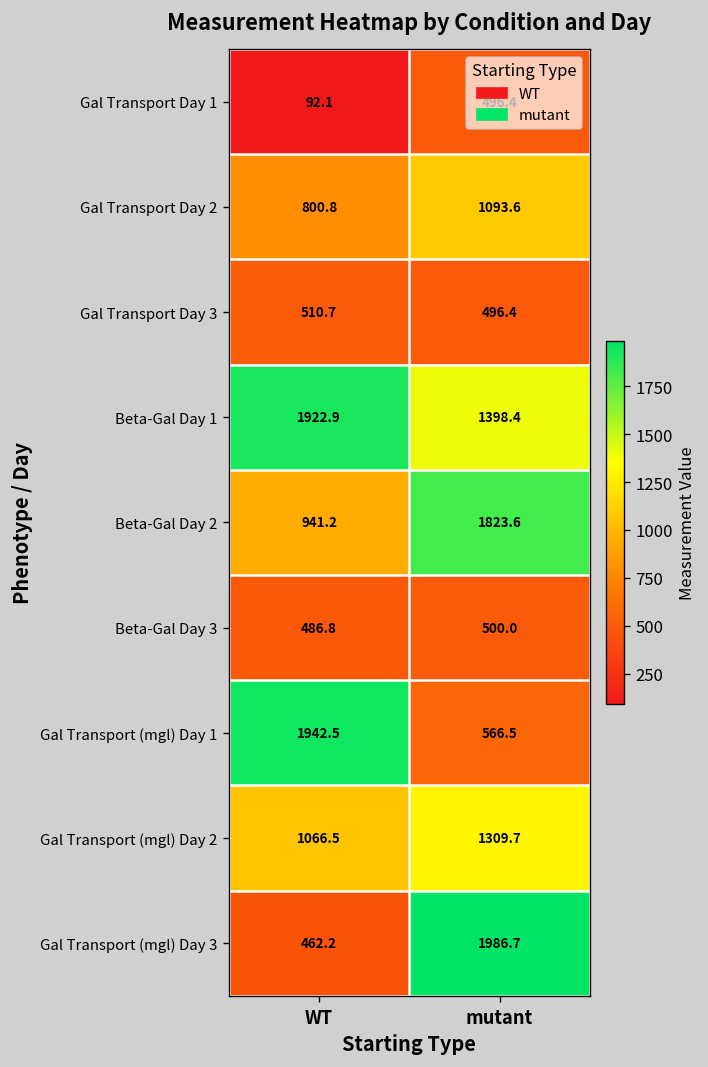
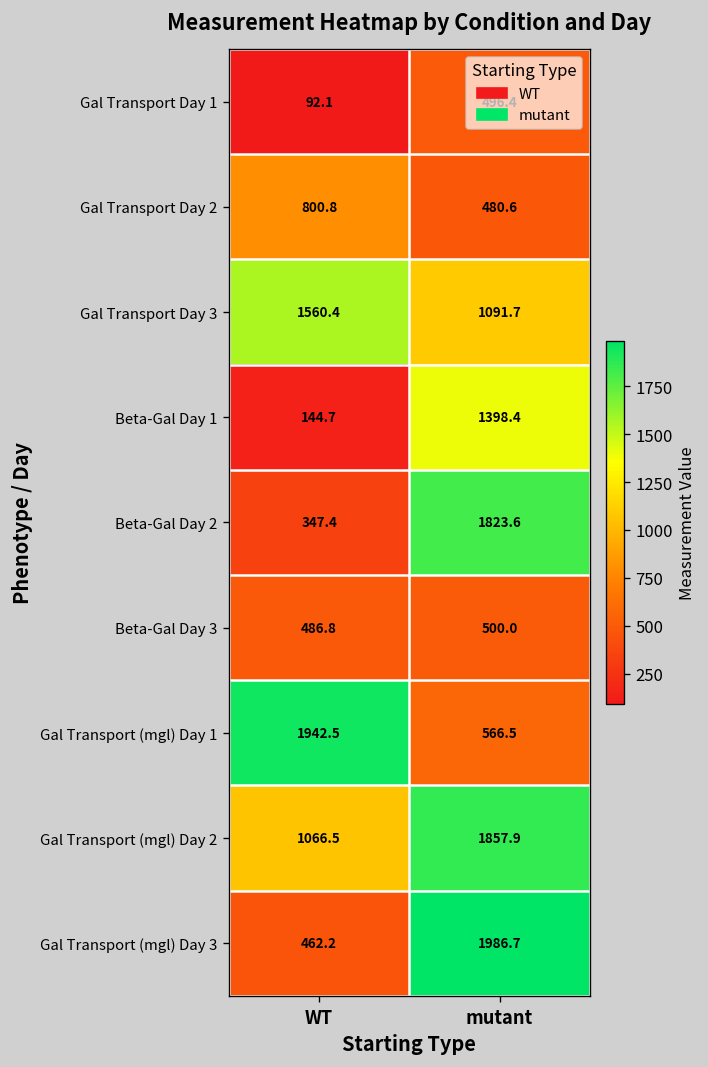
  {
    "Gal Transport Day 1": {
      "WT": 92.1
    },
    "Gal Transport Day 2": {
      "WT": 800.8,
-     "mutant": 1093.6
+     "mutant": 480.6
    },
    "Gal Transport Day 3": {
-     "WT": 510.7,
-     "mutant": 496.4
+     "WT": 1560.4,
+     "mutant": 1091.7
    },
    "Beta-Gal Day 1": {
-     "WT": 1922.9,
+     "WT": 144.7,
      "mutant": 1398.4
    },
    "Beta-Gal Day 2": {
-     "WT": 941.2,
+     "WT": 347.4,
      "mutant": 1823.6
    },
    "Beta-Gal Day 3": {
      "WT": 486.8,
      "mutant": 500.0
    },
    "Gal Transport (mgl) Day 1": {
      "WT": 1942.5,
      "mutant": 566.5
    },
    "Gal Transport (mgl) Day 2": {
      "WT": 1066.5,
-     "mutant": 1309.7
+     "mutant": 1857.9
    },
    "Gal Transport (mgl) Day 3": {
      "WT": 462.2,
      "mutant": 1986.7
    }
  }
